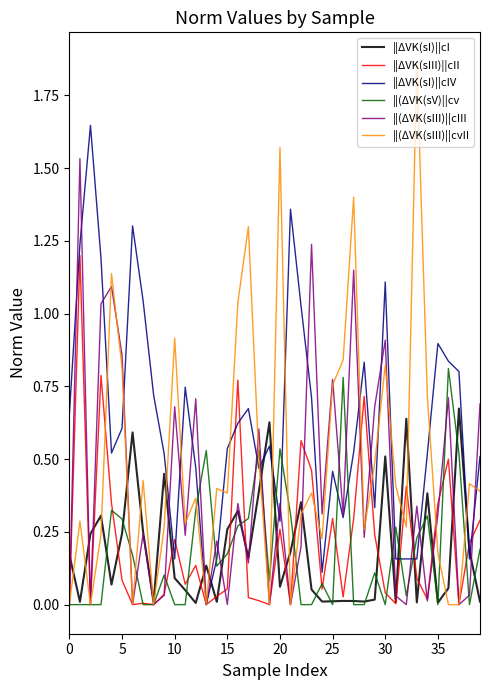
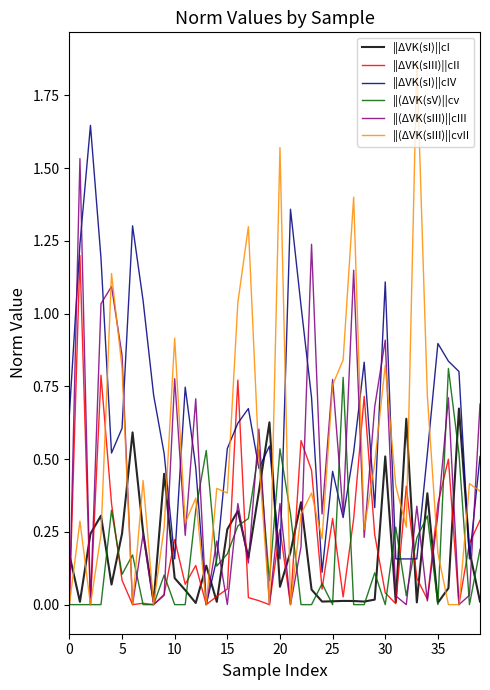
  {
    "||ΔVK(sI)||cI": {
      "0": 0.17,
      "5": 0.24,
      "10": 0.09,
      "15": 0.26,
      "20": 0.06,
      "25": 0.01,
      "30": 0.51
    },
    "||ΔVK(sIII)||cII": {
      "5": 0.08,
      "10": 0.22,
      "15": 0.05,
      "20": 0.26,
      "25": 0.30,
      "30": 0.04,
      "35": 0.35
    },
    "||ΔVK(sI)||cIV": {
      "0": 0.66,
      "5": 0.61,
      "10": 0.16,
      "15": 0.54,
-     "20": 0.29,
+     "20": 0.16,
      "25": 0.46,
      "30": 1.11,
      "35": 0.90
    },
    "||(ΔVK(sV)||cv": {
-     "5": 0.29,
+     "5": 0.10,
      "10": 0.00,
      "15": 0.17,
      "20": 0.54,
      "25": 0.00,
      "30": 0.00
    },
    "||(ΔVK(sIII)||cIII": {
      "5": 0.86,
-     "10": 0.68,
+     "10": 0.78,
      "15": 0.00,
      "20": 0.35,
      "25": 0.77,
      "30": 0.91,
      "35": 0.31
    },
    "||(ΔVK(sIII)||cvII": {
      "5": 0.81,
      "10": 0.92,
      "15": 0.38,
      "20": 1.57,
      "25": 0.75,
      "30": 0.82,
      "35": 0.18
    }
  }
